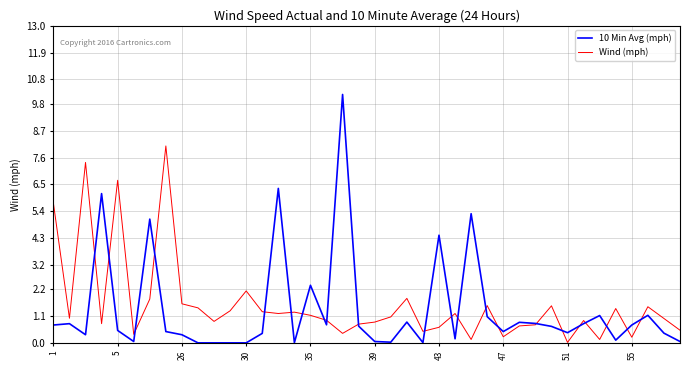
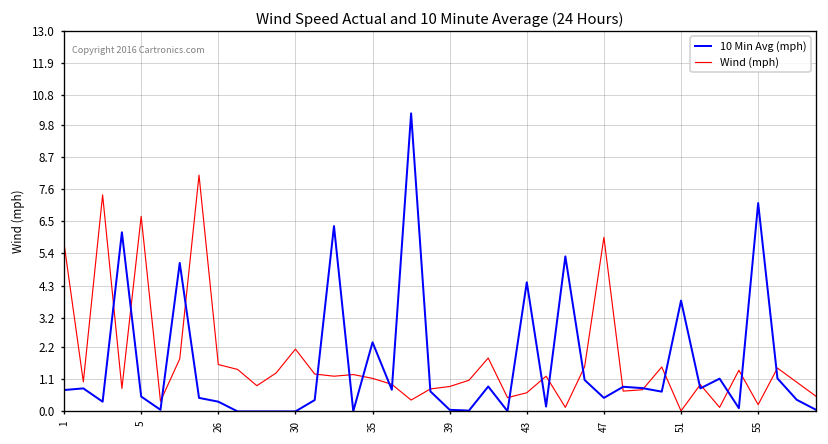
  {
    "Wind (mph)": {
      "43": 0.6,
-     "47": 0.3,
+     "47": 6.0,
      "51": 0.0,
      "55": 0.2
    },
    "10 Min Avg (mph)": {
      "43": 4.4,
      "47": 0.5,
-     "51": 0.4,
-     "55": 0.7
+     "51": 3.8,
+     "55": 7.1
    }
  }
